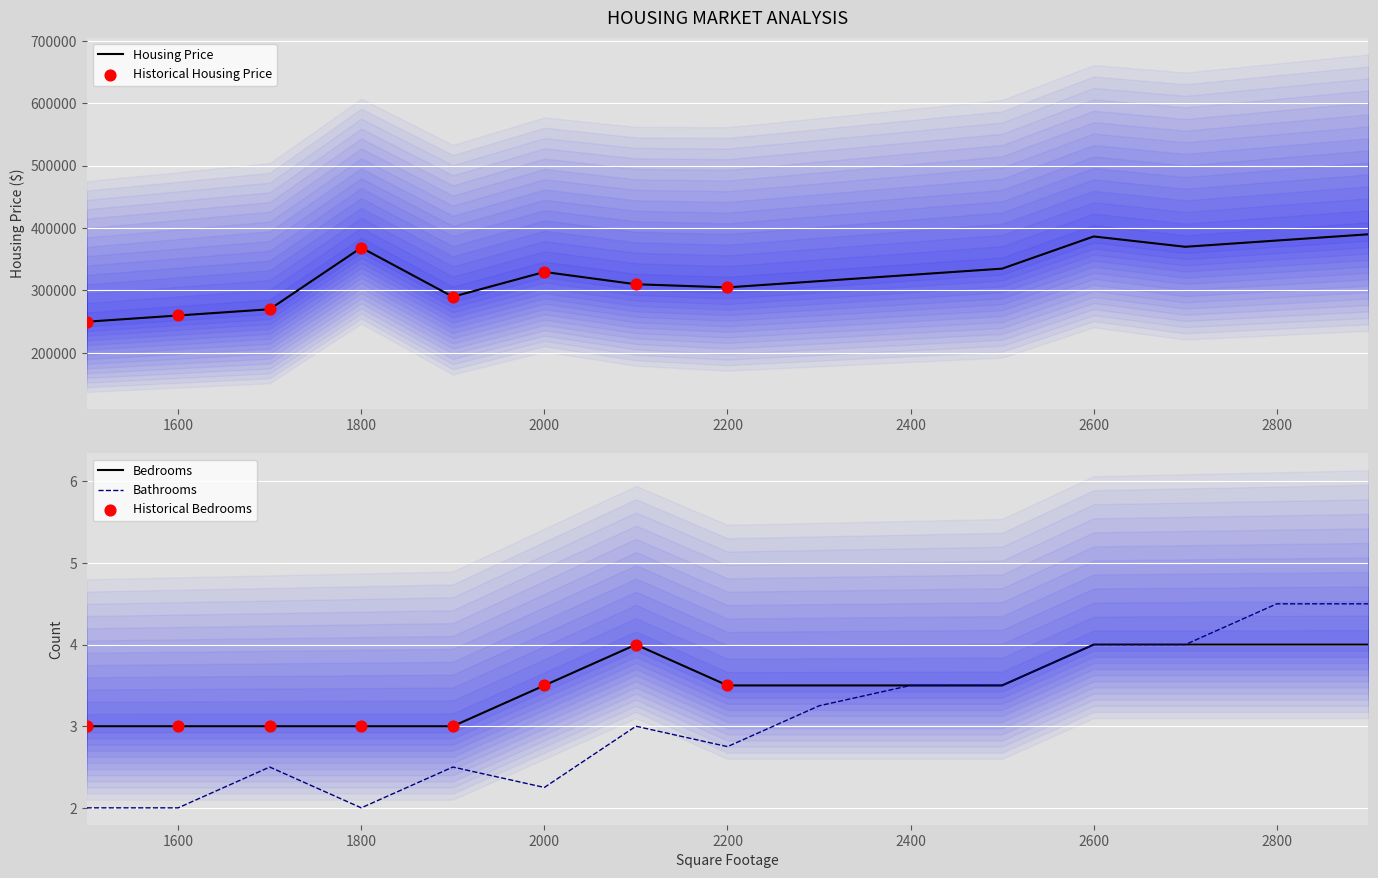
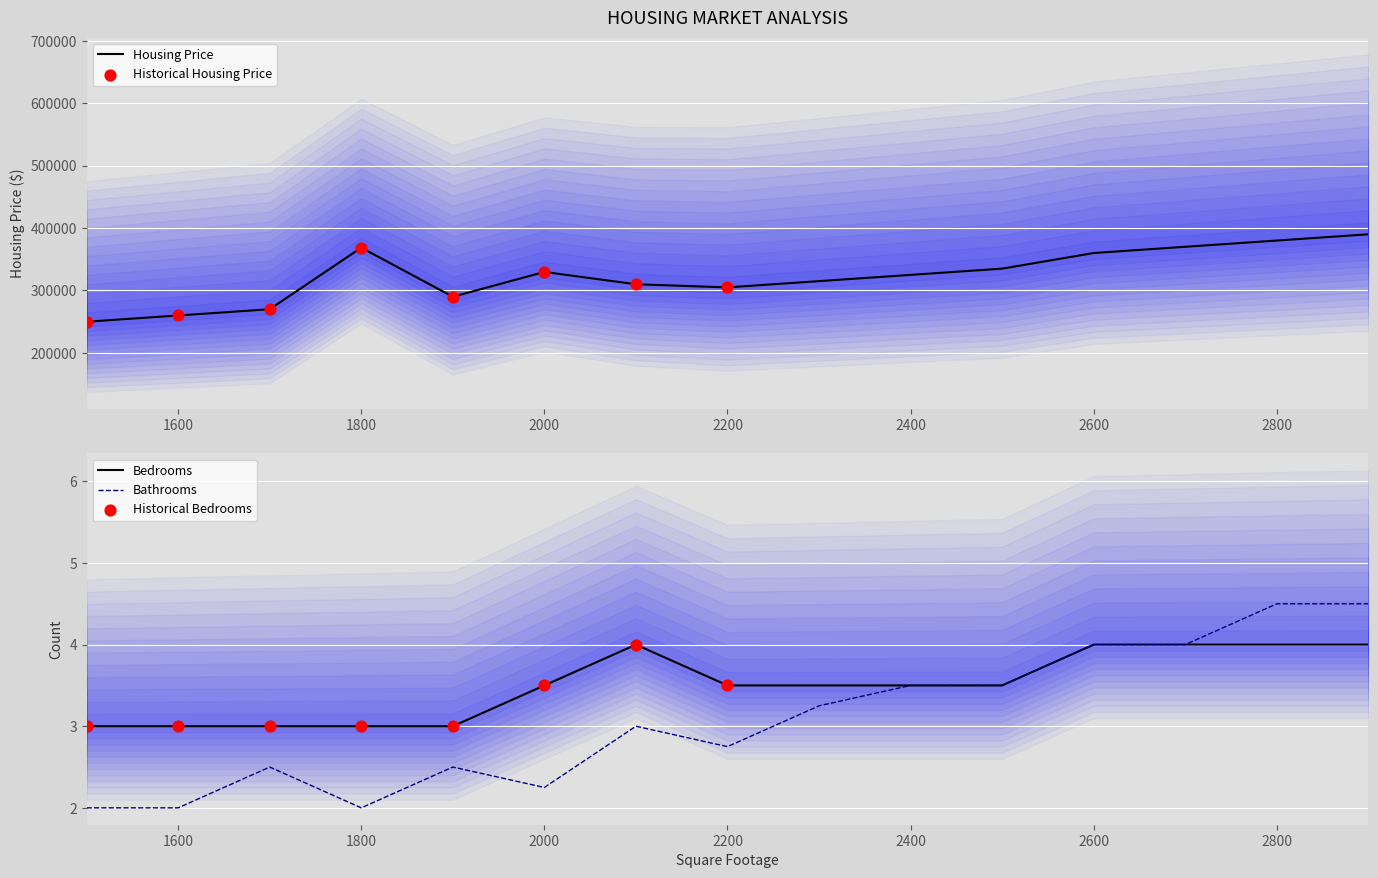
  {
    "HOUSING MARKET ANALYSIS": {
      "Housing Price": {
        "2400": 330000,
-       "2600": 390000,
+       "2600": 360000,
        "2800": 380000
      }
    }
  }
